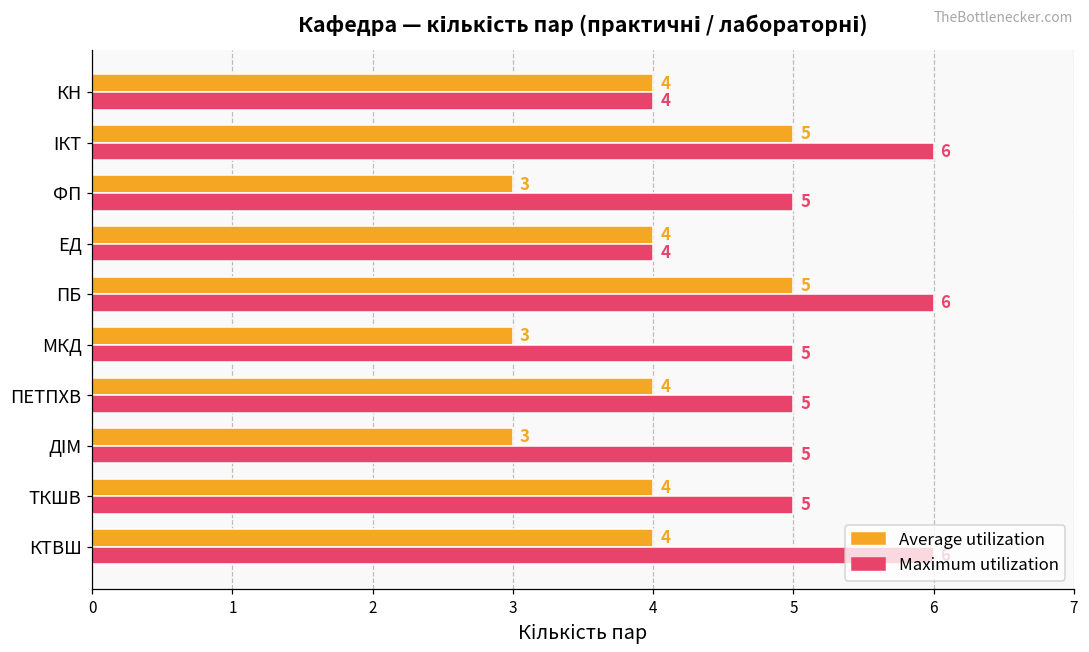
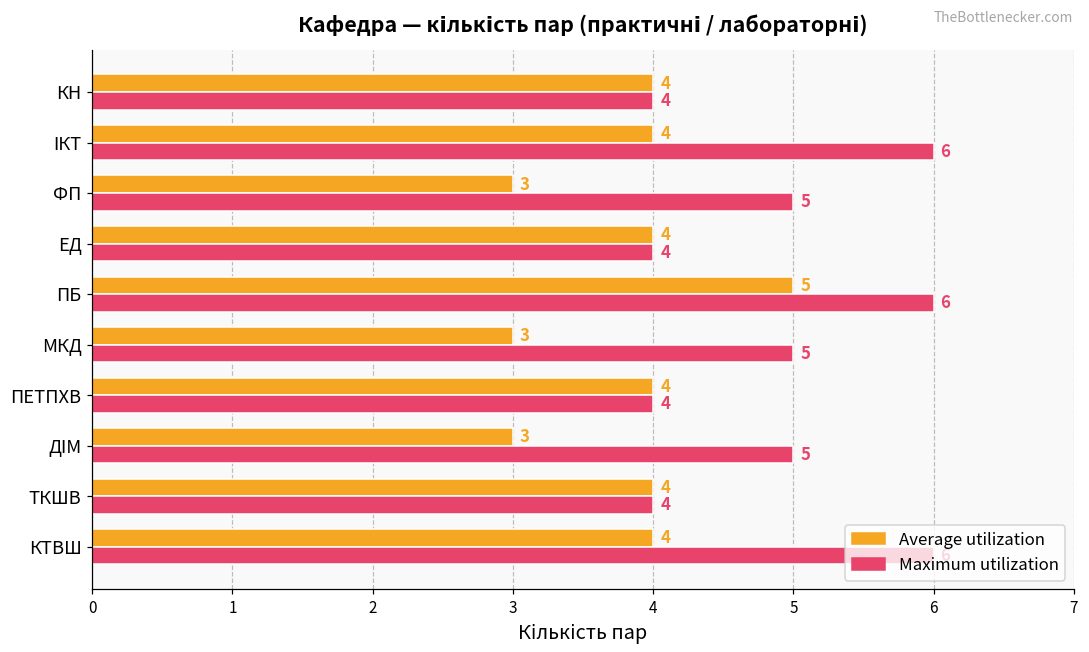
  {
    "Average utilization": {
      "КН": 4,
-     "ІКТ": 5,
+     "ІКТ": 4,
      "ФП": 3,
      "ЕД": 4,
      "ПБ": 5,
      "МКД": 3,
      "ПЕТПХВ": 4,
      "ДІМ": 3,
      "ТКШВ": 4,
      "КТВШ": 4
    },
    "Maximum utilization": {
      "КН": 4,
      "ІКТ": 6,
      "ФП": 5,
      "ЕД": 4,
      "ПБ": 6,
      "МКД": 5,
-     "ПЕТПХВ": 5,
+     "ПЕТПХВ": 4,
      "ДІМ": 5,
-     "ТКШВ": 5
+     "ТКШВ": 4
    }
  }
